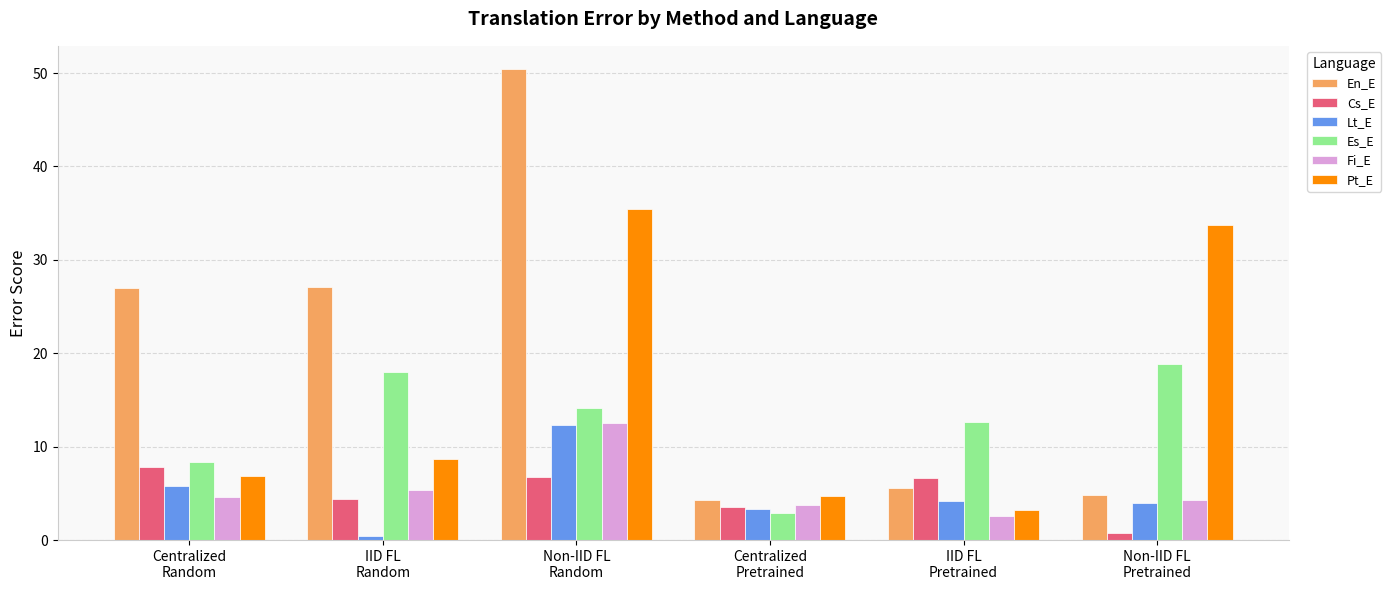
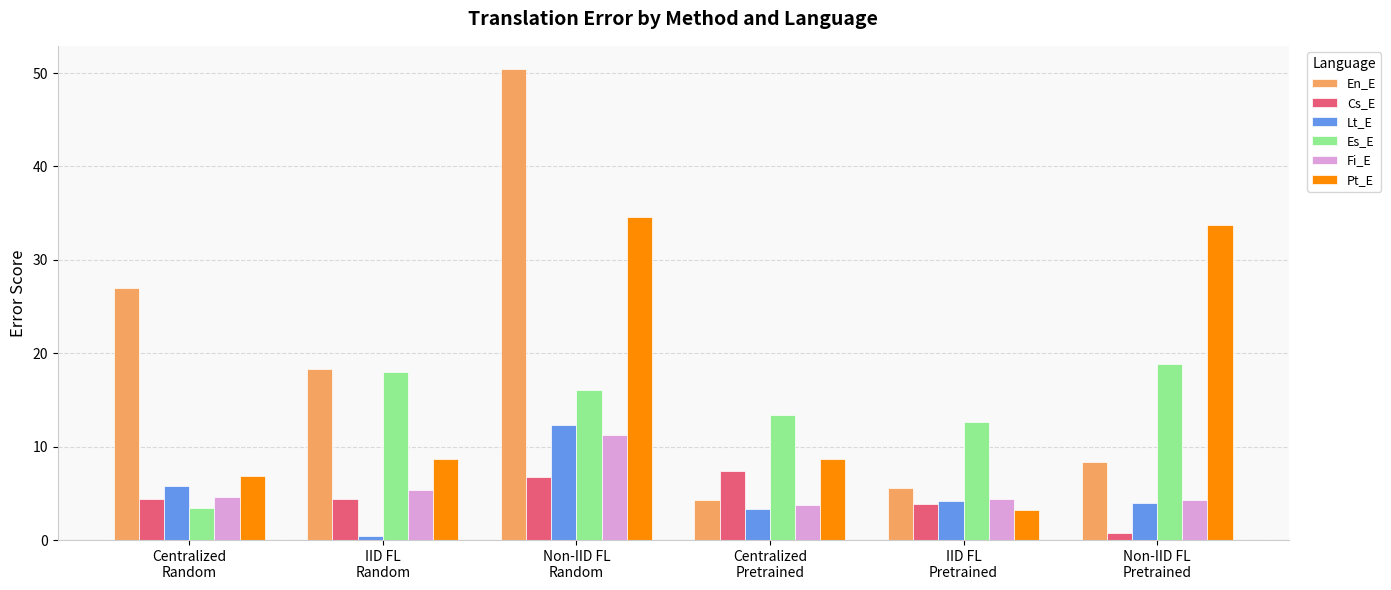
  {
    "En_E": {
      "Centralized Random": 27,
-     "IID FL Random": 27,
+     "IID FL Random": 18,
      "Non-IID FL Random": 50,
      "Centralized Pretrained": 4,
      "IID FL Pretrained": 6,
-     "Non-IID FL Pretrained": 5
+     "Non-IID FL Pretrained": 8
    },
    "Cs_E": {
-     "Centralized Random": 8,
+     "Centralized Random": 4,
      "IID FL Random": 4,
      "Non-IID FL Random": 7,
-     "Centralized Pretrained": 4,
-     "IID FL Pretrained": 7,
+     "Centralized Pretrained": 7,
+     "IID FL Pretrained": 4,
      "Non-IID FL Pretrained": 1
    },
    "Lt_E": {
      "Centralized Random": 6,
      "IID FL Random": 0,
      "Non-IID FL Random": 12,
      "Centralized Pretrained": 3,
      "IID FL Pretrained": 4,
      "Non-IID FL Pretrained": 4
    },
    "Es_E": {
-     "Centralized Random": 8,
+     "Centralized Random": 3,
      "IID FL Random": 18,
-     "Non-IID FL Random": 14,
-     "Centralized Pretrained": 3,
+     "Non-IID FL Random": 16,
+     "Centralized Pretrained": 13,
      "IID FL Pretrained": 13,
      "Non-IID FL Pretrained": 19
    },
    "Fi_E": {
      "Centralized Random": 5,
      "IID FL Random": 5,
-     "Non-IID FL Random": 13,
+     "Non-IID FL Random": 11,
      "Centralized Pretrained": 4,
-     "IID FL Pretrained": 3,
+     "IID FL Pretrained": 4,
      "Non-IID FL Pretrained": 4
    },
    "Pt_E": {
      "Centralized Random": 7,
      "IID FL Random": 9,
-     "Non-IID FL Random": 36,
-     "Centralized Pretrained": 5,
+     "Non-IID FL Random": 35,
+     "Centralized Pretrained": 9,
      "IID FL Pretrained": 3,
      "Non-IID FL Pretrained": 34
    }
  }
